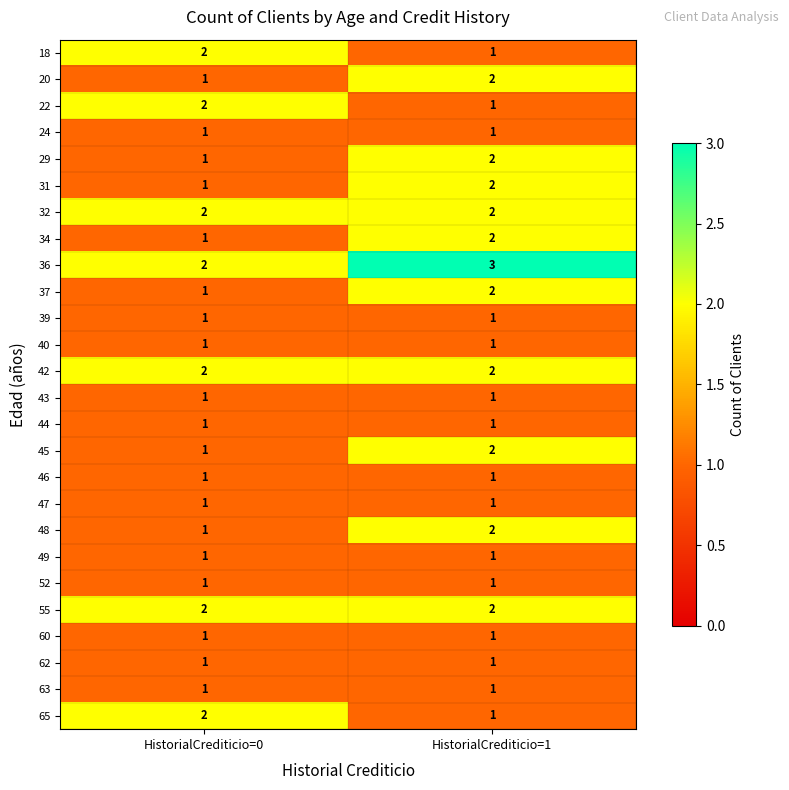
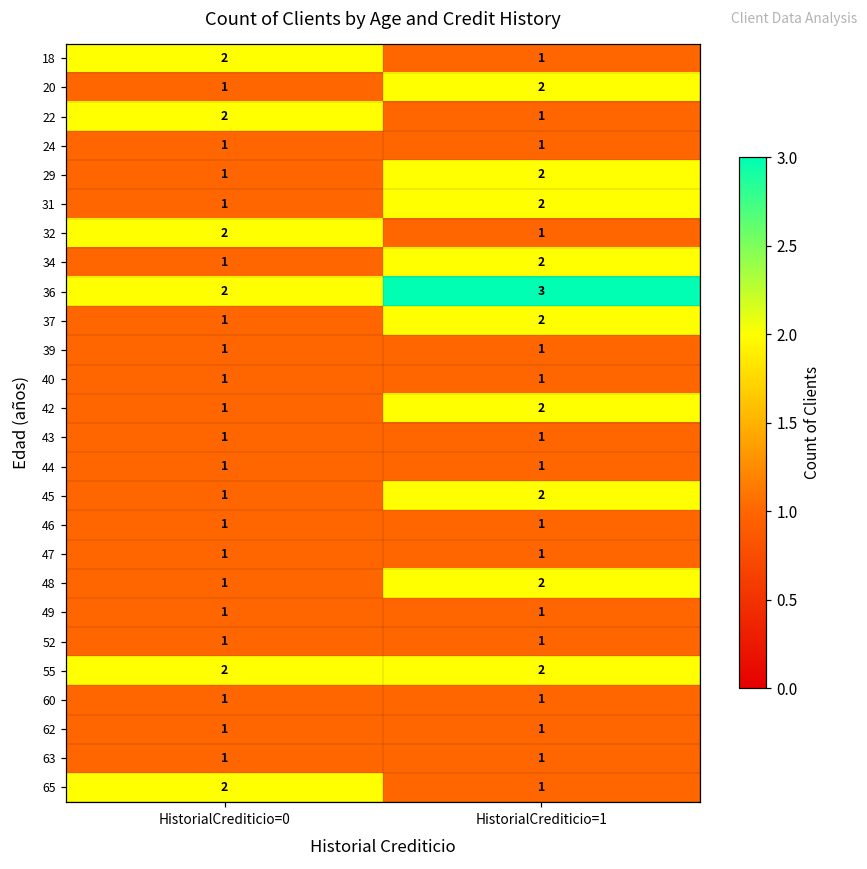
  {
    "18": {
      "HistorialCrediticio=0": 2,
      "HistorialCrediticio=1": 1
    },
    "20": {
      "HistorialCrediticio=0": 1,
      "HistorialCrediticio=1": 2
    },
    "22": {
      "HistorialCrediticio=0": 2,
      "HistorialCrediticio=1": 1
    },
    "24": {
      "HistorialCrediticio=0": 1,
      "HistorialCrediticio=1": 1
    },
    "29": {
      "HistorialCrediticio=0": 1,
      "HistorialCrediticio=1": 2
    },
    "31": {
      "HistorialCrediticio=0": 1,
      "HistorialCrediticio=1": 2
    },
    "32": {
      "HistorialCrediticio=0": 2,
-     "HistorialCrediticio=1": 2
+     "HistorialCrediticio=1": 1
    },
    "34": {
      "HistorialCrediticio=0": 1,
      "HistorialCrediticio=1": 2
    },
    "36": {
      "HistorialCrediticio=0": 2,
      "HistorialCrediticio=1": 3
    },
    "37": {
      "HistorialCrediticio=0": 1,
      "HistorialCrediticio=1": 2
    },
    "39": {
      "HistorialCrediticio=0": 1,
      "HistorialCrediticio=1": 1
    },
    "40": {
      "HistorialCrediticio=0": 1,
      "HistorialCrediticio=1": 1
    },
    "42": {
-     "HistorialCrediticio=0": 2,
+     "HistorialCrediticio=0": 1,
      "HistorialCrediticio=1": 2
    },
    "43": {
      "HistorialCrediticio=0": 1,
      "HistorialCrediticio=1": 1
    },
    "44": {
      "HistorialCrediticio=0": 1,
      "HistorialCrediticio=1": 1
    },
    "45": {
      "HistorialCrediticio=0": 1,
      "HistorialCrediticio=1": 2
    },
    "46": {
      "HistorialCrediticio=0": 1,
      "HistorialCrediticio=1": 1
    },
    "47": {
      "HistorialCrediticio=0": 1,
      "HistorialCrediticio=1": 1
    },
    "48": {
      "HistorialCrediticio=0": 1,
      "HistorialCrediticio=1": 2
    },
    "49": {
      "HistorialCrediticio=0": 1,
      "HistorialCrediticio=1": 1
    },
    "52": {
      "HistorialCrediticio=0": 1,
      "HistorialCrediticio=1": 1
    },
    "55": {
      "HistorialCrediticio=0": 2,
      "HistorialCrediticio=1": 2
    },
    "60": {
      "HistorialCrediticio=0": 1,
      "HistorialCrediticio=1": 1
    },
    "62": {
      "HistorialCrediticio=0": 1,
      "HistorialCrediticio=1": 1
    },
    "63": {
      "HistorialCrediticio=0": 1,
      "HistorialCrediticio=1": 1
    },
    "65": {
      "HistorialCrediticio=0": 2,
      "HistorialCrediticio=1": 1
    }
  }
